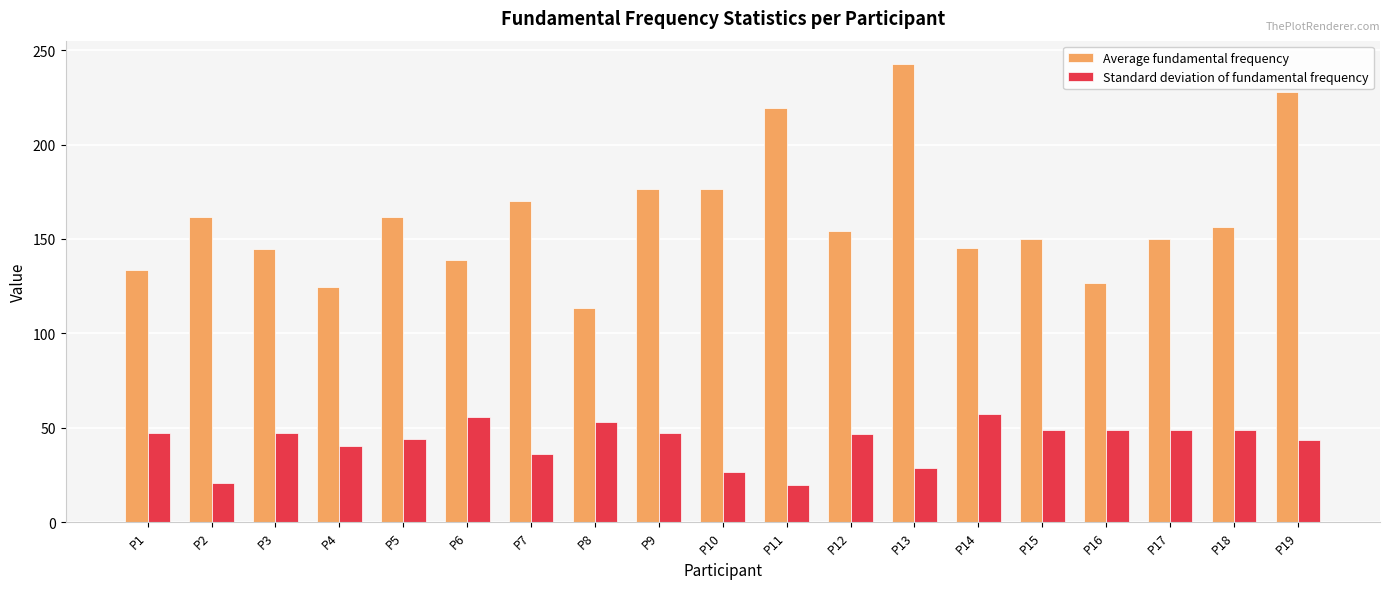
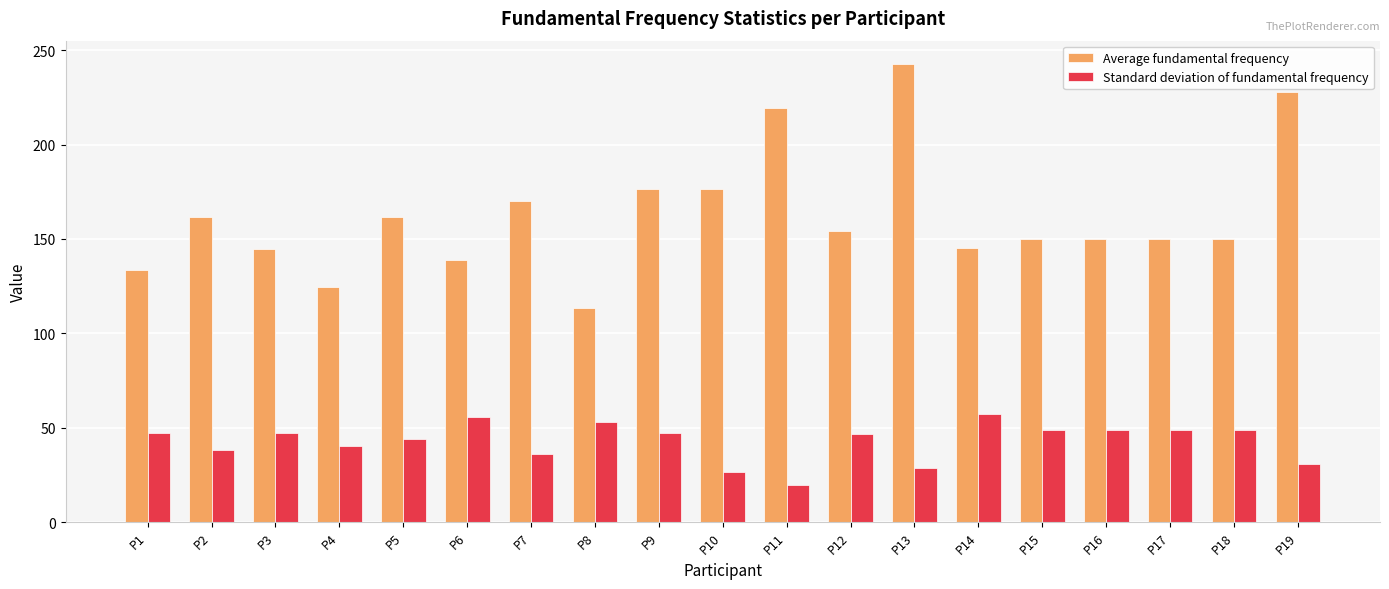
  {
    "Average fundamental frequency": {
      "P1": 133,
      "P2": 162,
      "P3": 145,
      "P4": 124,
      "P5": 162,
      "P6": 139,
      "P7": 170,
      "P8": 114,
      "P9": 176,
      "P10": 176,
      "P11": 219,
      "P12": 154,
      "P13": 243,
      "P14": 145,
      "P15": 150,
-     "P16": 127,
+     "P16": 150,
      "P17": 150,
-     "P18": 156,
+     "P18": 150,
      "P19": 228
    },
    "Standard deviation of fundamental frequency": {
      "P1": 47,
-     "P2": 21,
+     "P2": 38,
      "P3": 47,
      "P4": 40,
      "P5": 44,
      "P6": 55,
      "P7": 36,
      "P8": 53,
      "P9": 47,
      "P10": 26,
      "P11": 20,
      "P12": 47,
      "P13": 29,
      "P14": 57,
      "P15": 49,
      "P16": 49,
      "P17": 49,
      "P18": 49,
-     "P19": 44
+     "P19": 31
    }
  }
